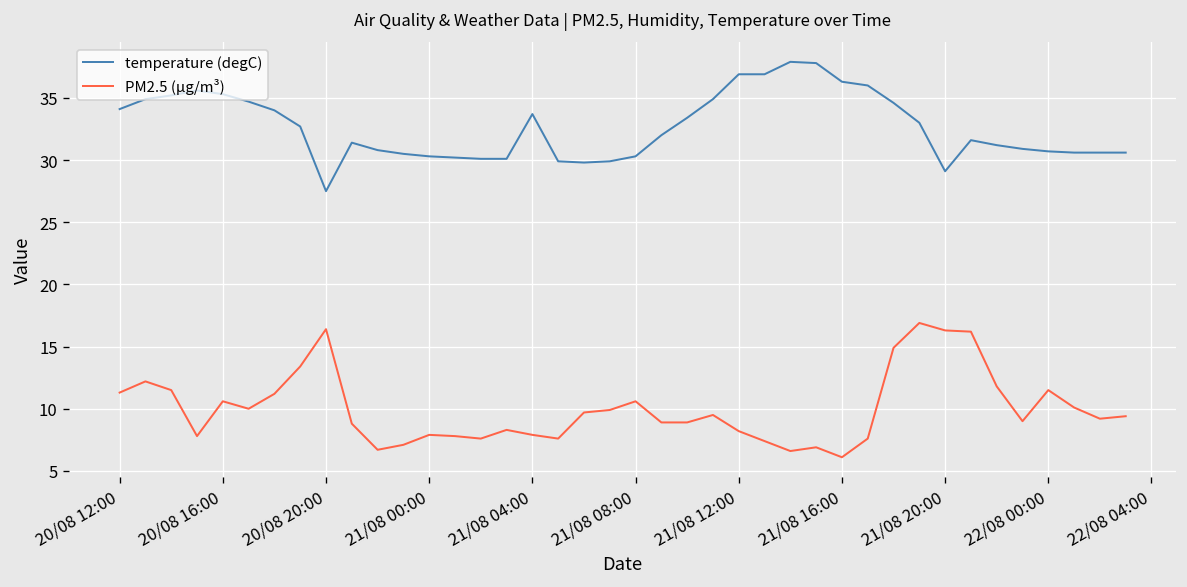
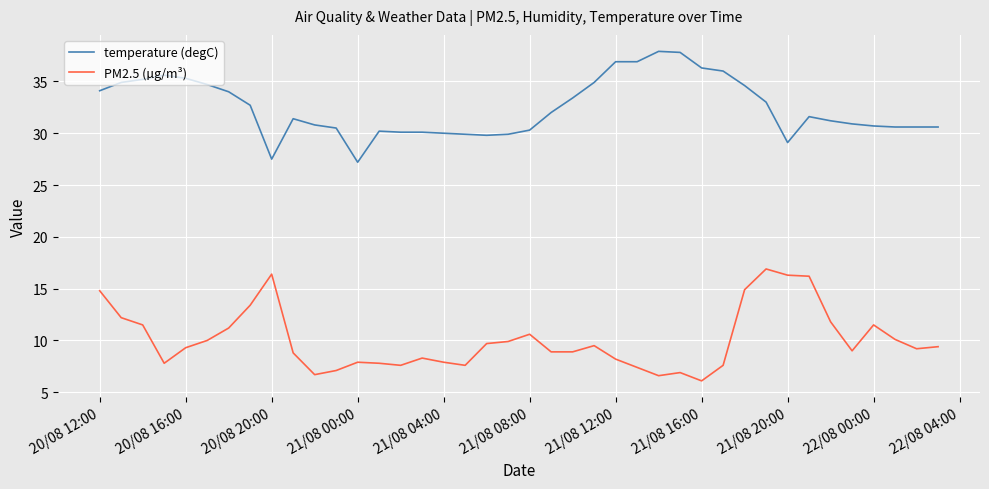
  {
    "temperature (degC)": {
      "20/08 12:00": 34.1,
      "20/08 20:00": 27.5,
-     "21/08 00:00": 30.3,
-     "21/08 04:00": 33.7,
+     "21/08 00:00": 27.2,
+     "21/08 04:00": 30.0,
      "21/08 08:00": 30.3,
      "21/08 12:00": 36.9,
      "21/08 16:00": 36.3,
      "21/08 20:00": 29.1,
      "22/08 00:00": 30.7
    },
    "PM2.5 (µg/m³)": {
-     "20/08 12:00": 11.3,
-     "20/08 16:00": 10.6,
+     "20/08 12:00": 14.8,
+     "20/08 16:00": 9.3,
      "20/08 20:00": 16.4,
      "21/08 00:00": 7.9,
      "21/08 04:00": 7.9,
      "21/08 08:00": 10.6,
      "21/08 12:00": 8.2,
      "21/08 16:00": 6.1,
      "21/08 20:00": 16.3,
      "22/08 00:00": 11.5
    }
  }
